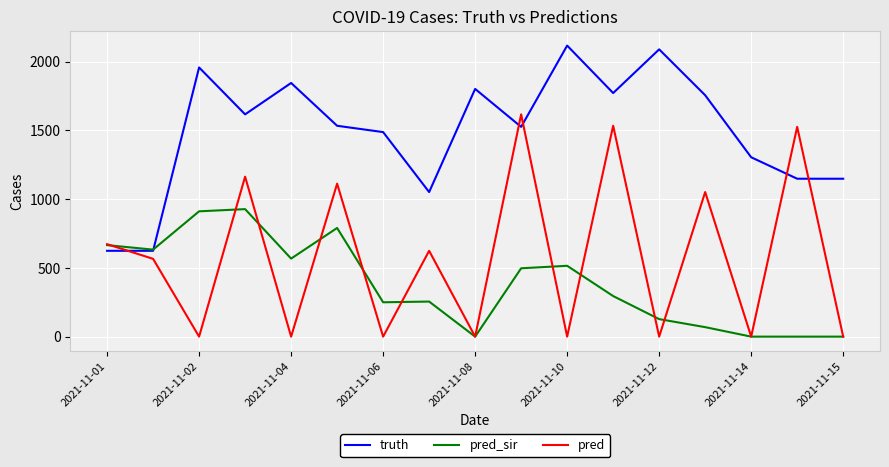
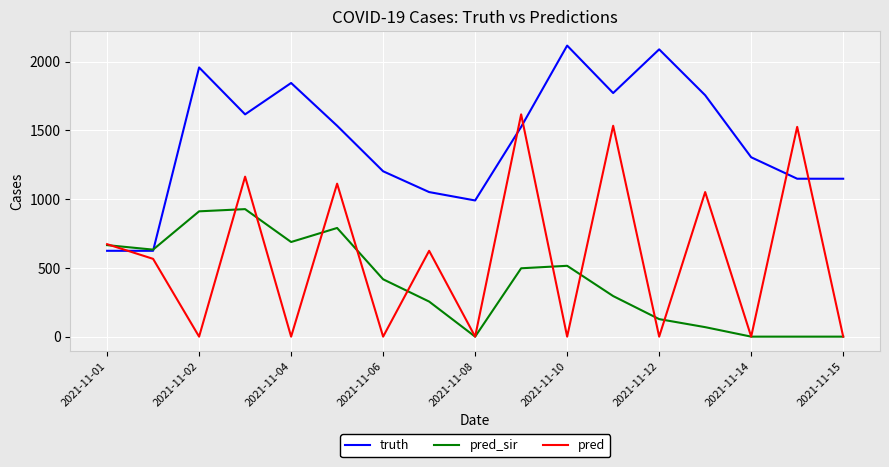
  {
    "truth": {
      "2021-11-02": 1960,
      "2021-11-04": 1840,
-     "2021-11-06": 1490,
-     "2021-11-08": 1800,
+     "2021-11-06": 1200,
+     "2021-11-08": 990,
      "2021-11-10": 2120,
      "2021-11-12": 2090,
      "2021-11-14": 1300
    },
    "pred_sir": {
      "2021-11-02": 910,
-     "2021-11-04": 570,
-     "2021-11-06": 250,
+     "2021-11-04": 690,
+     "2021-11-06": 420,
      "2021-11-10": 520,
      "2021-11-12": 130
    },
    "pred": {
      "2021-11-02": 0,
      "2021-11-04": 0,
      "2021-11-06": 0,
      "2021-11-10": 0,
      "2021-11-12": 0
    }
  }
